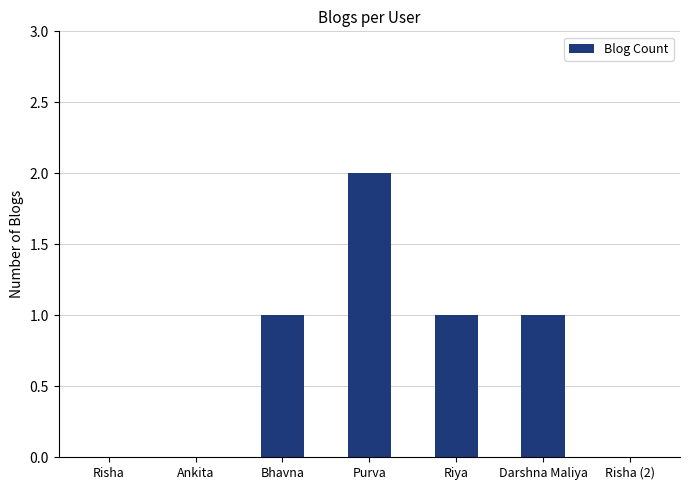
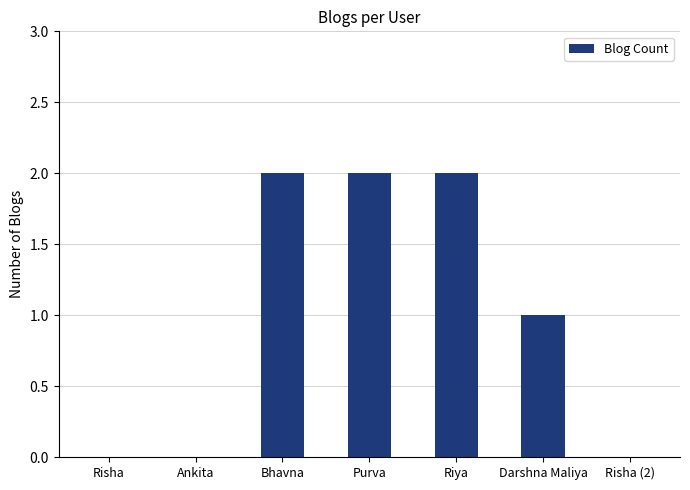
  {
    "Risha": 0,
    "Ankita": 0,
-   "Bhavna": 1,
+   "Bhavna": 2,
    "Purva": 2,
-   "Riya": 1,
+   "Riya": 2,
    "Darshna Maliya": 1,
    "Risha (2)": 0
  }
